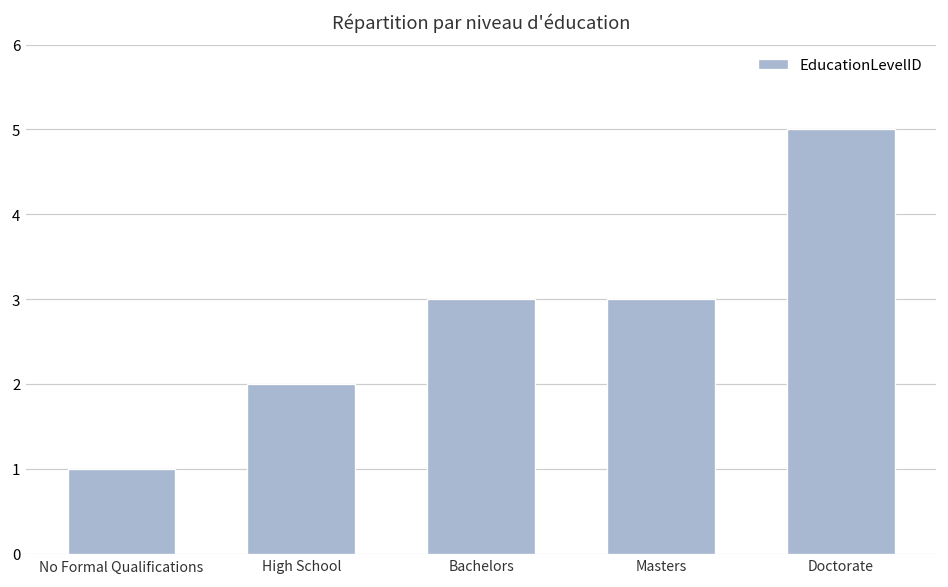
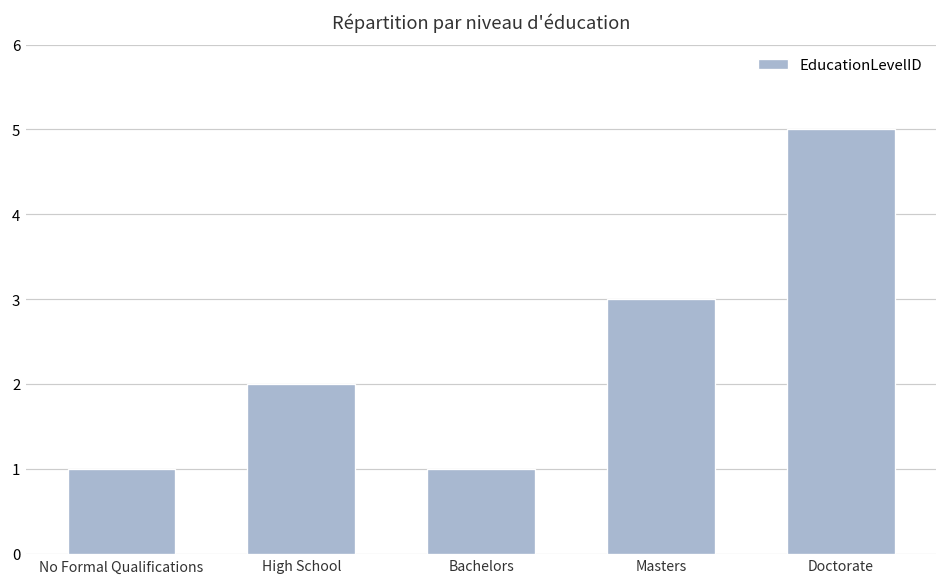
  {
    "No Formal Qualifications": 1,
    "High School": 2,
-   "Bachelors": 3,
+   "Bachelors": 1,
    "Masters": 3,
    "Doctorate": 5
  }
